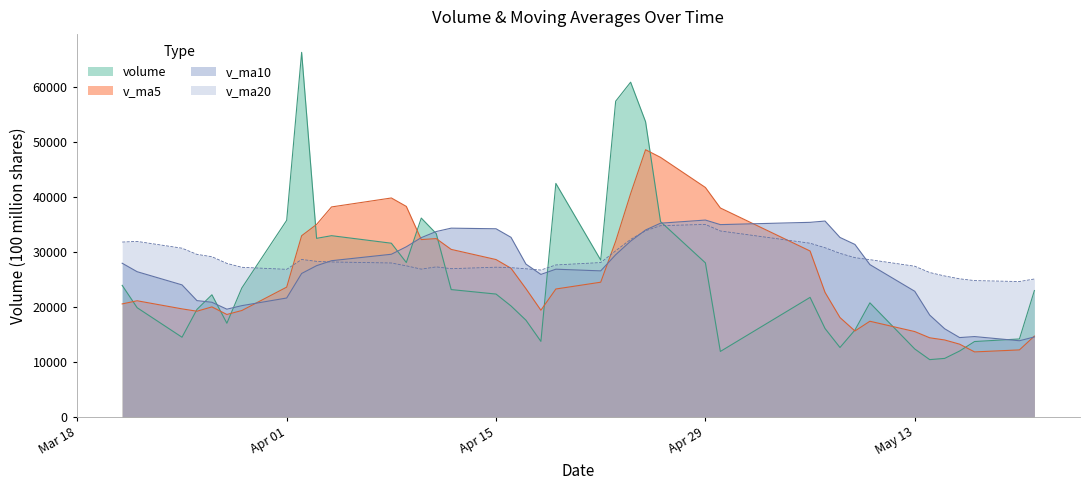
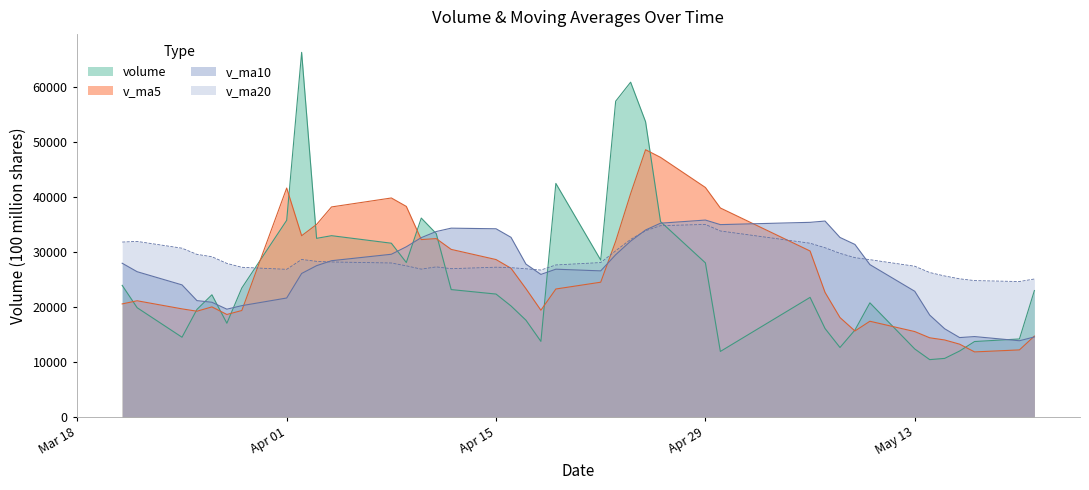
  {
    "v_ma5": {
-     "Apr 01": 24000,
+     "Apr 01": 42000,
      "Apr 15": 29000,
      "Apr 29": 42000,
      "May 13": 16000
    }
  }
